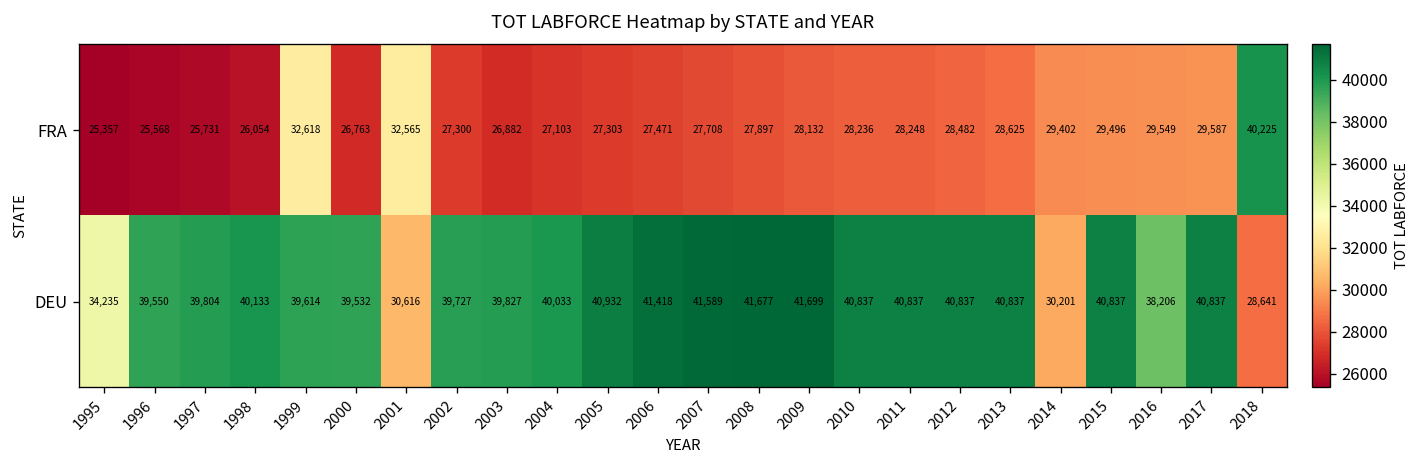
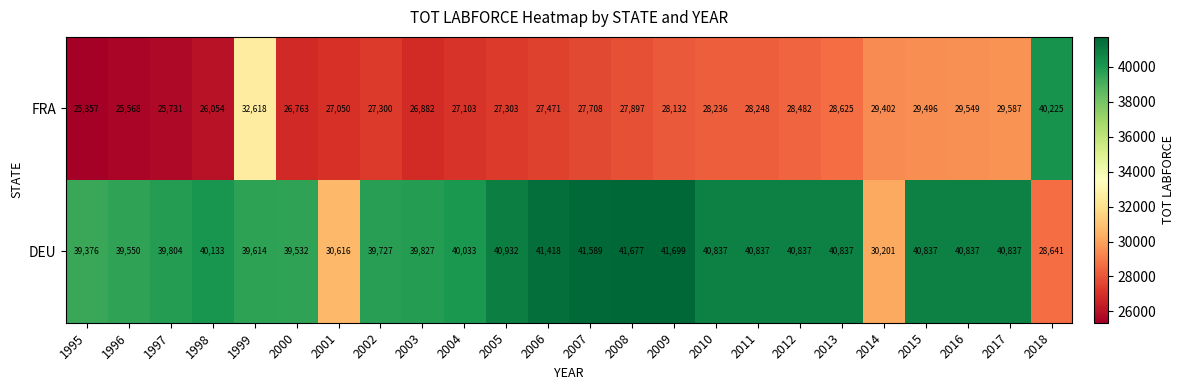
  {
    "FRA": {
      "1995": "25,357",
      "1996": "25,568",
      "1997": "25,731",
      "1998": "26,054",
      "1999": "32,618",
      "2000": "26,763",
-     "2001": "32,565",
+     "2001": "27,050",
      "2002": "27,300",
      "2003": "26,882",
      "2004": "27,103",
      "2005": "27,303",
      "2006": "27,471",
      "2007": "27,708",
      "2008": "27,897",
      "2009": "28,132",
      "2010": "28,236",
      "2011": "28,248",
      "2012": "28,482",
      "2013": "28,625",
      "2014": "29,402",
      "2015": "29,496",
      "2016": "29,549",
      "2017": "29,587",
      "2018": "40,225"
    },
    "DEU": {
-     "1995": "34,235",
+     "1995": "39,376",
      "1996": "39,550",
      "1997": "39,804",
      "1998": "40,133",
      "1999": "39,614",
      "2000": "39,532",
      "2001": "30,616",
      "2002": "39,727",
      "2003": "39,827",
      "2004": "40,033",
      "2005": "40,932",
      "2006": "41,418",
      "2007": "41,589",
      "2008": "41,677",
      "2009": "41,699",
      "2010": "40,837",
      "2011": "40,837",
      "2012": "40,837",
      "2013": "40,837",
      "2014": "30,201",
      "2015": "40,837",
-     "2016": "38,206",
+     "2016": "40,837",
      "2017": "40,837",
      "2018": "28,641"
    }
  }
